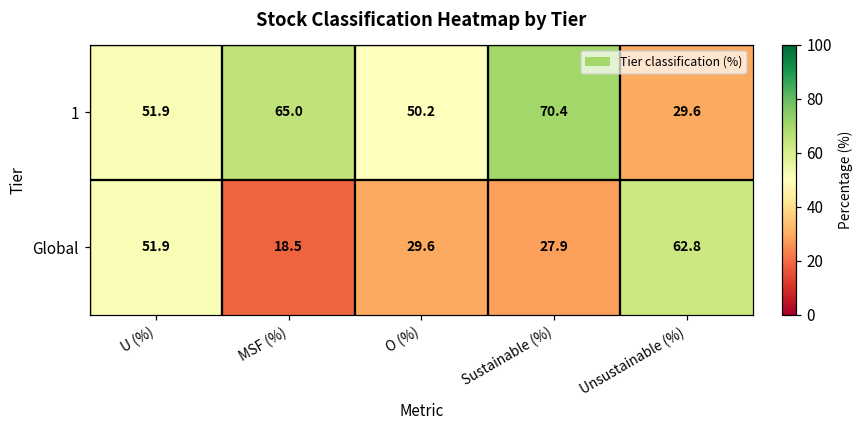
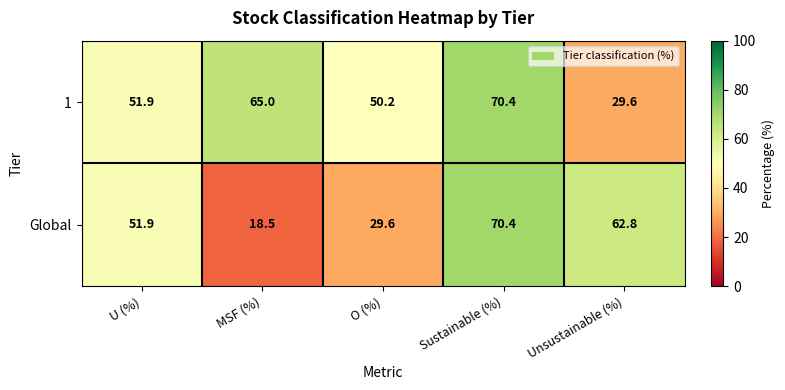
  {
    "1": {
      "U (%)": 51.9,
      "MSF (%)": 65.0,
      "O (%)": 50.2,
      "Sustainable (%)": 70.4,
      "Unsustainable (%)": 29.6
    },
    "Global": {
      "U (%)": 51.9,
      "MSF (%)": 18.5,
      "O (%)": 29.6,
-     "Sustainable (%)": 27.9,
+     "Sustainable (%)": 70.4,
      "Unsustainable (%)": 62.8
    }
  }
